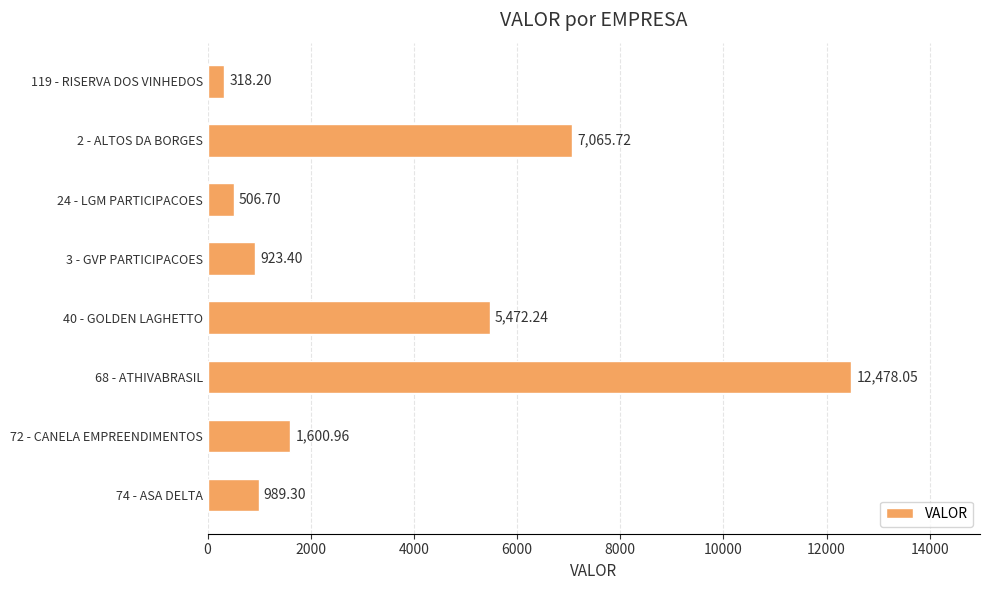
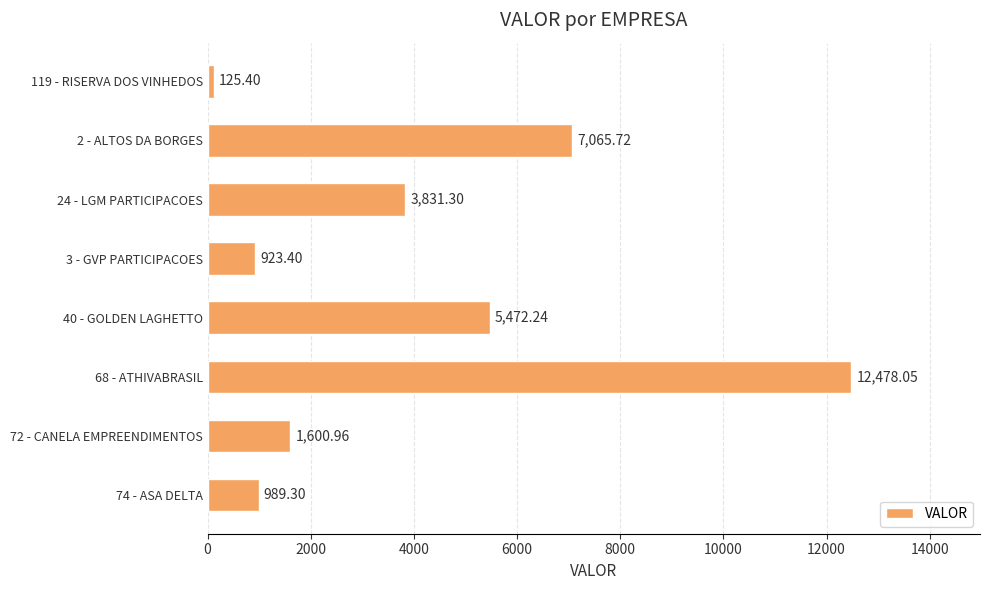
  {
-   "119 - RISERVA DOS VINHEDOS": "318.20",
+   "119 - RISERVA DOS VINHEDOS": "125.40",
    "2 - ALTOS DA BORGES": "7,065.72",
-   "24 - LGM PARTICIPACOES": "506.70",
+   "24 - LGM PARTICIPACOES": "3,831.30",
    "3 - GVP PARTICIPACOES": "923.40",
    "40 - GOLDEN LAGHETTO": "5,472.24",
    "68 - ATHIVABRASIL": "12,478.05",
    "72 - CANELA EMPREENDIMENTOS": "1,600.96",
    "74 - ASA DELTA": "989.30"
  }
